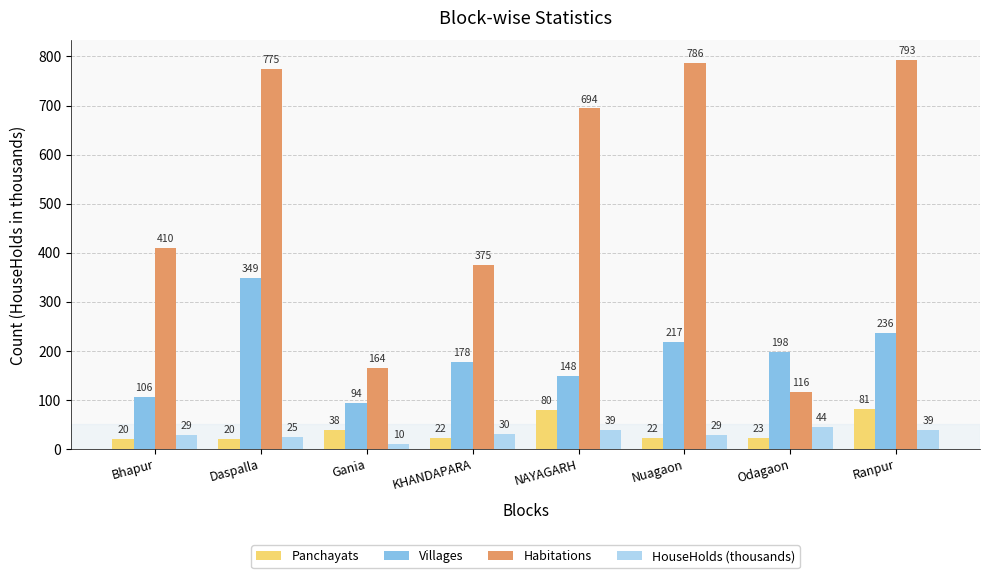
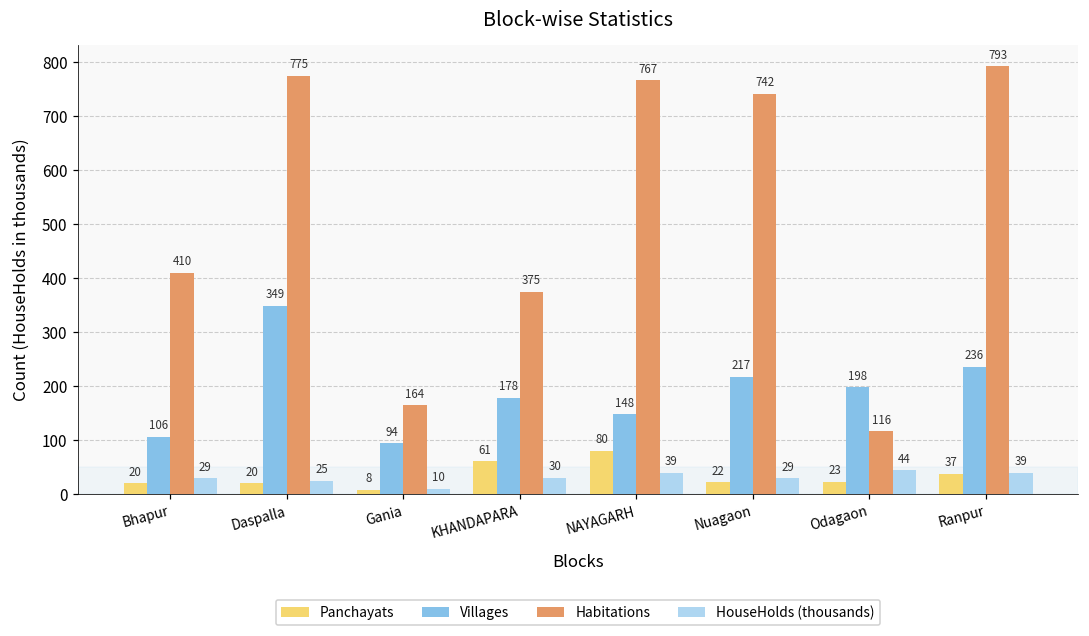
  {
    "Panchayats": {
      "Bhapur": 20,
      "Daspalla": 20,
-     "Gania": 38,
-     "KHANDAPARA": 22,
+     "Gania": 8,
+     "KHANDAPARA": 61,
      "NAYAGARH": 80,
      "Nuagaon": 22,
      "Odagaon": 23,
-     "Ranpur": 81
+     "Ranpur": 37
    },
    "Habitations": {
      "Bhapur": 410,
      "Daspalla": 775,
      "Gania": 164,
      "KHANDAPARA": 375,
-     "NAYAGARH": 694,
-     "Nuagaon": 786,
+     "NAYAGARH": 767,
+     "Nuagaon": 742,
      "Odagaon": 116,
      "Ranpur": 793
    }
  }
